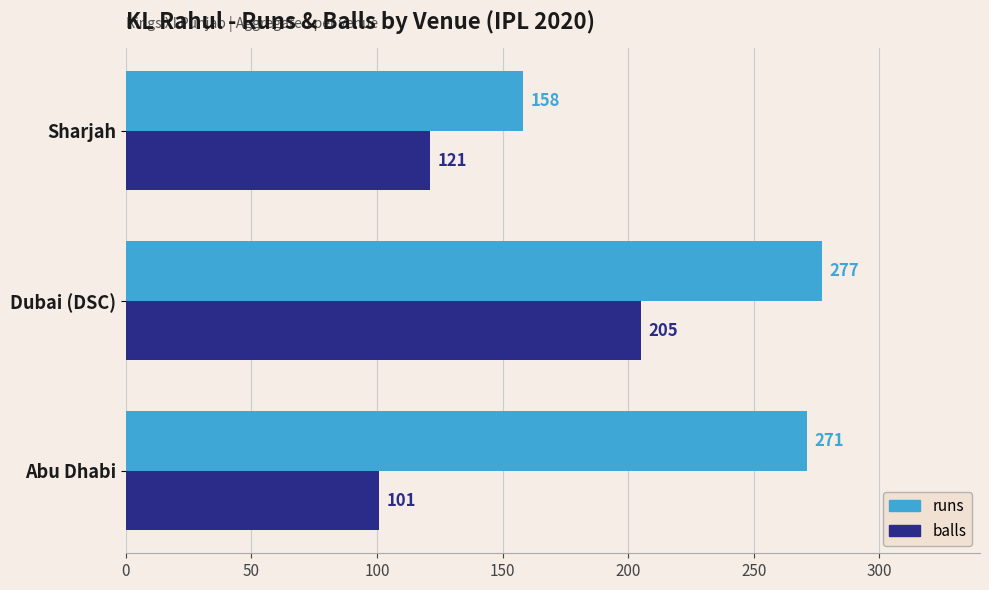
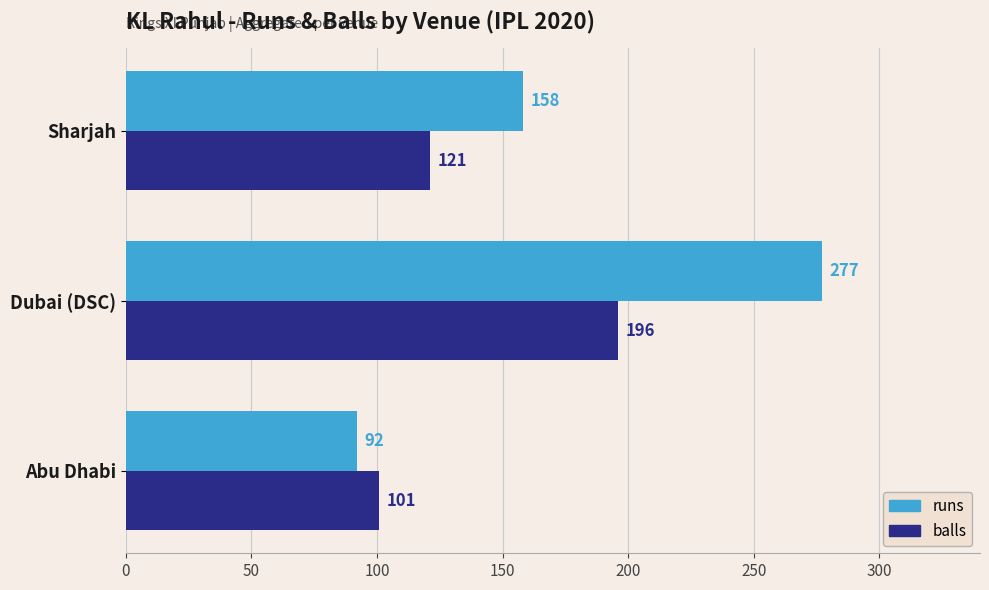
  {
    "runs": {
      "Sharjah": 158,
      "Dubai (DSC)": 277,
-     "Abu Dhabi": 271
+     "Abu Dhabi": 92
    },
    "balls": {
      "Sharjah": 121,
-     "Dubai (DSC)": 205,
+     "Dubai (DSC)": 196,
      "Abu Dhabi": 101
    }
  }
